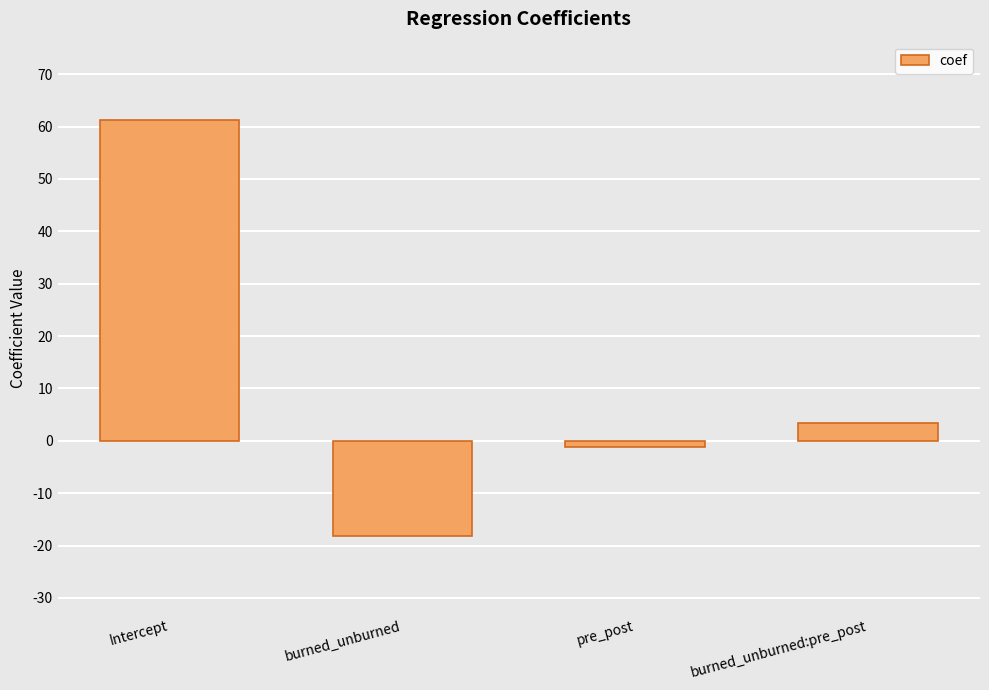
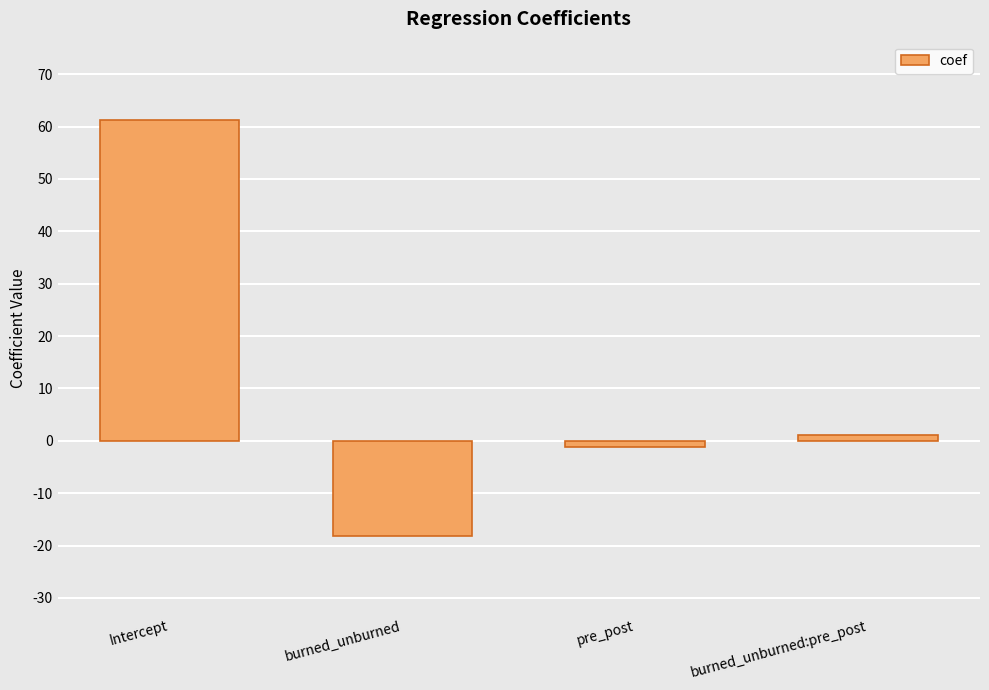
  {
    "Intercept": 61,
    "burned_unburned": -18,
    "pre_post": -1,
-   "burned_unburned:pre_post": 3
+   "burned_unburned:pre_post": 1
  }
